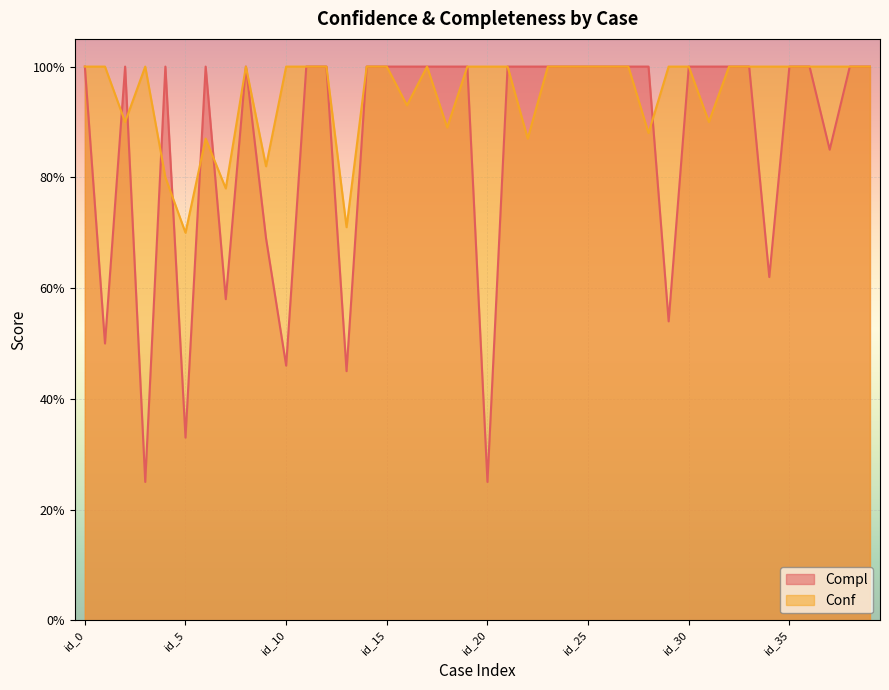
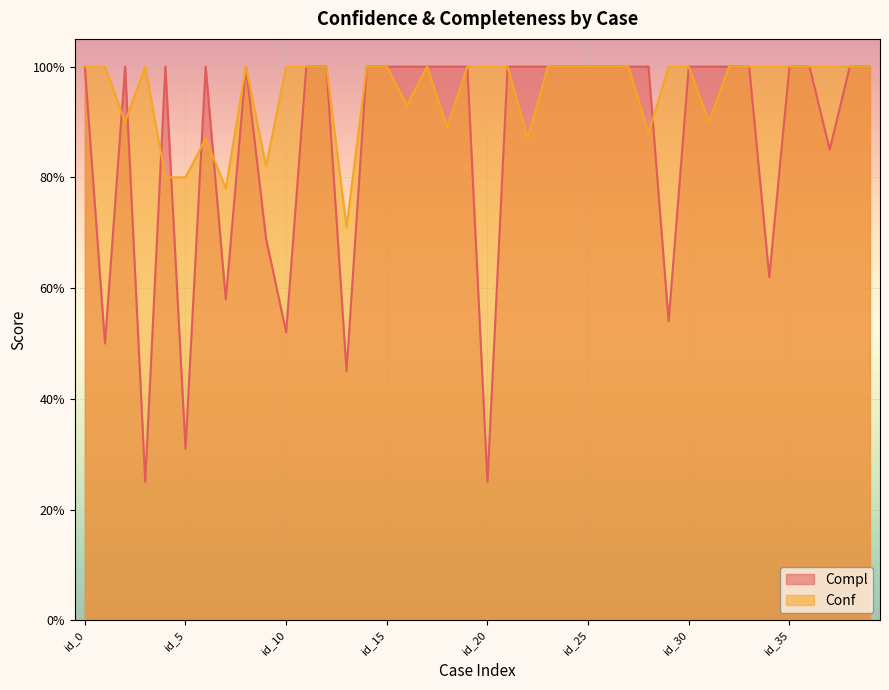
  {
    "Compl": {
-     "id_5": "33%",
-     "id_10": "46%",
+     "id_5": "31%",
+     "id_10": "52%",
      "id_20": "25%"
    },
    "Conf": {
-     "id_5": "70%",
+     "id_5": "80%",
      "id_10": "100%",
      "id_20": "100%"
    }
  }
